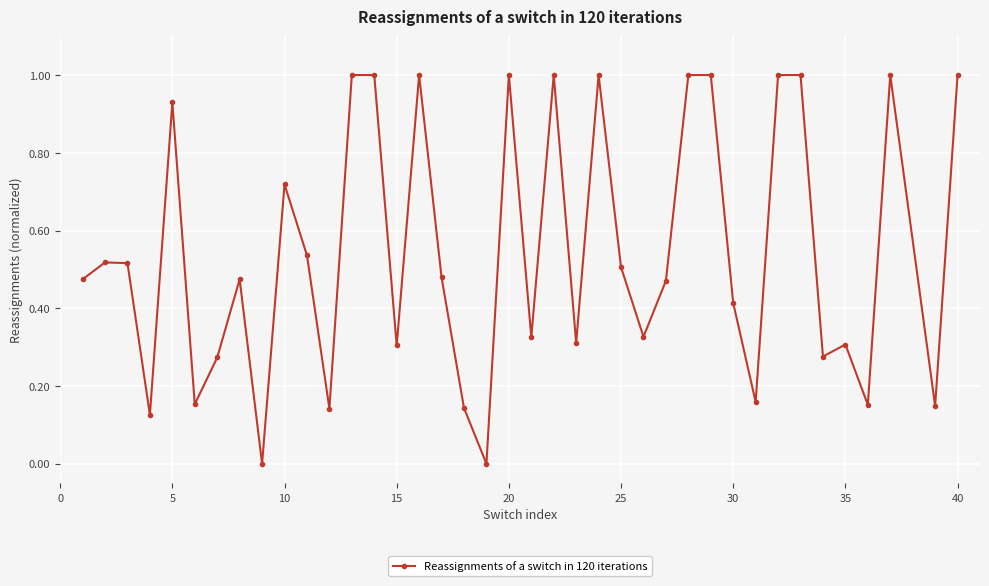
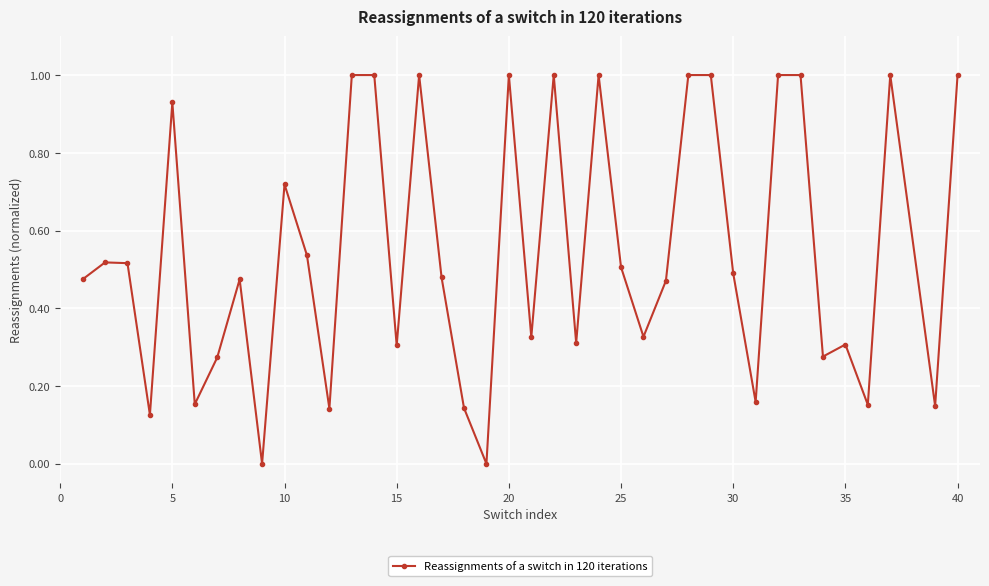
  {
    "5": 0.93,
    "10": 0.72,
    "15": 0.30,
    "20": 1.00,
    "25": 0.51,
-   "30": 0.41,
+   "30": 0.49,
    "35": 0.31,
    "40": 1.00
  }
